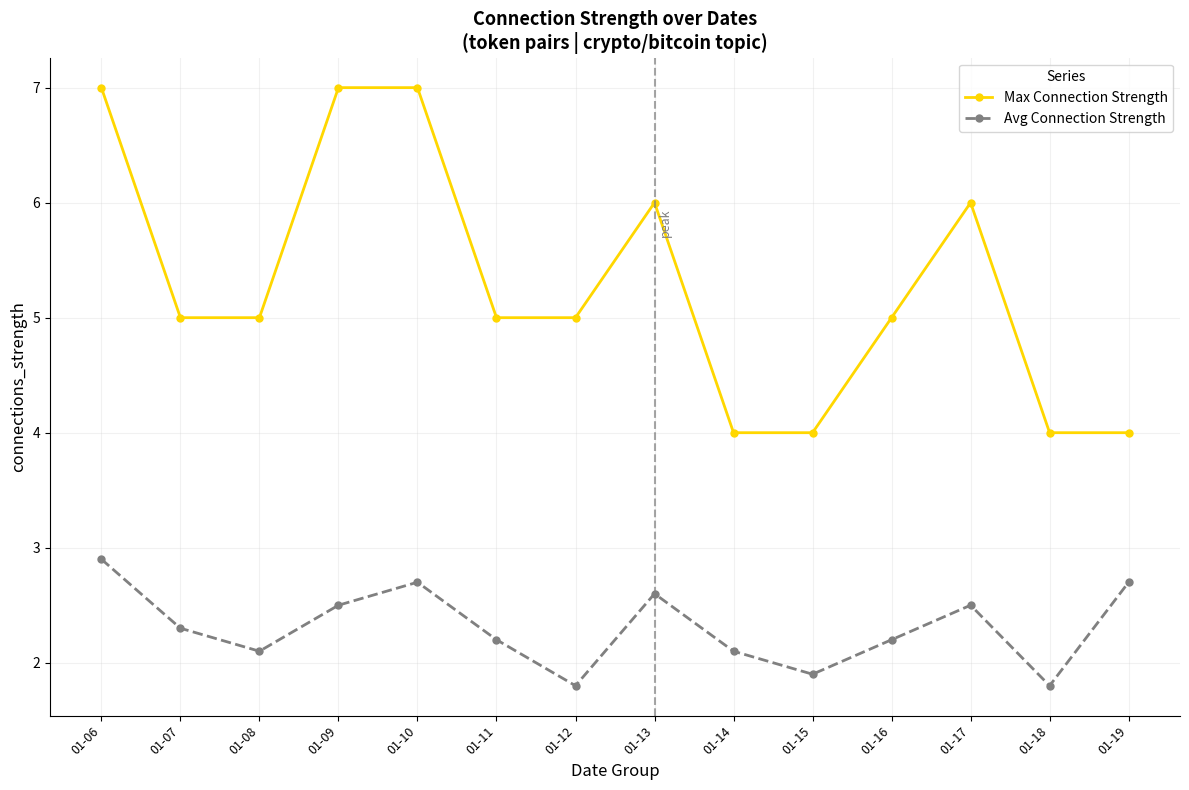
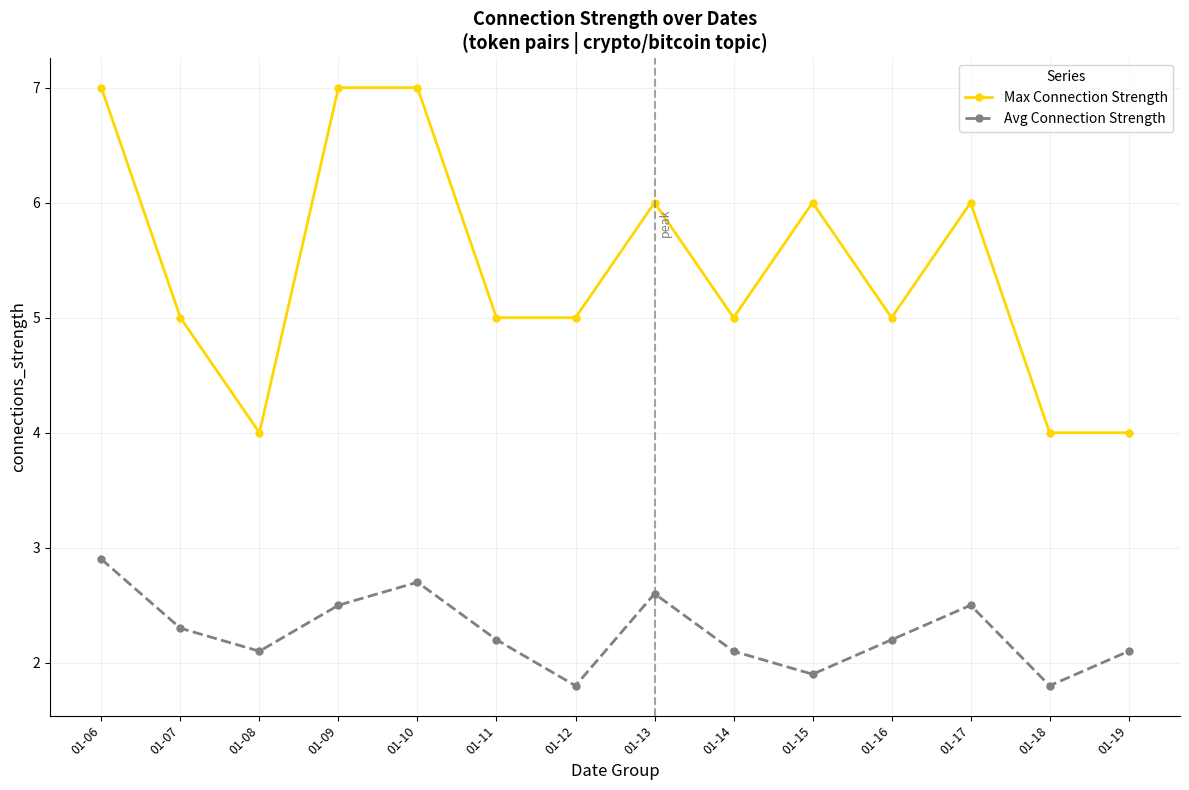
  {
    "Max Connection Strength": {
      "01-06": 7,
      "01-07": 5,
-     "01-08": 5,
+     "01-08": 4,
      "01-09": 7,
      "01-10": 7,
      "01-11": 5,
      "01-12": 5,
      "01-13": 6,
-     "01-14": 4,
-     "01-15": 4,
+     "01-14": 5,
+     "01-15": 6,
      "01-16": 5,
      "01-17": 6,
      "01-18": 4,
      "01-19": 4
    },
    "Avg Connection Strength": {
      "01-06": 2.9,
      "01-07": 2.3,
      "01-08": 2.1,
      "01-09": 2.5,
      "01-10": 2.7,
      "01-11": 2.2,
      "01-12": 1.8,
      "01-13": 2.6,
      "01-14": 2.1,
      "01-15": 1.9,
      "01-16": 2.2,
      "01-17": 2.5,
      "01-18": 1.8,
-     "01-19": 2.7
+     "01-19": 2.1
    }
  }
